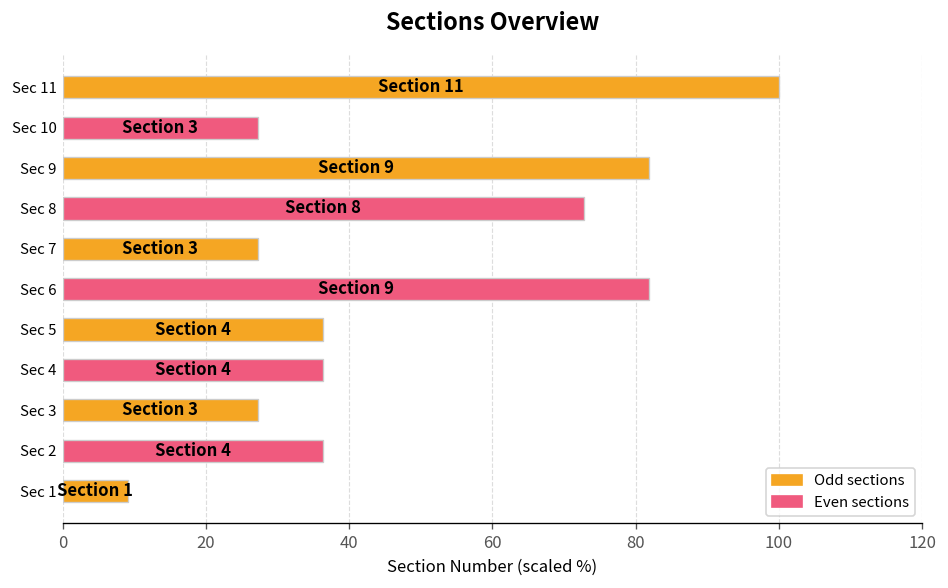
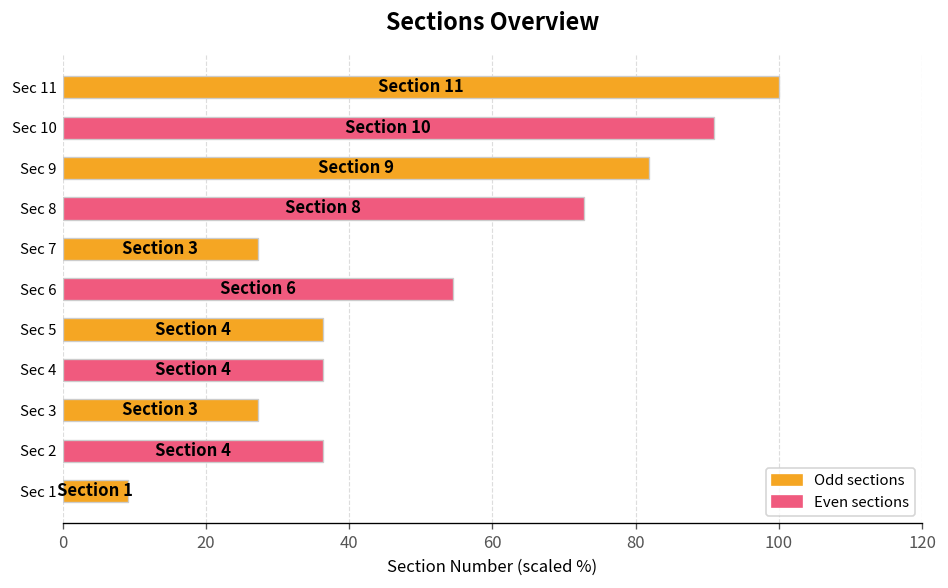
  {
-   "Sec 10": 3,
-   "Sec 6": 9
+   "Sec 10": 10,
+   "Sec 6": 6
  }
